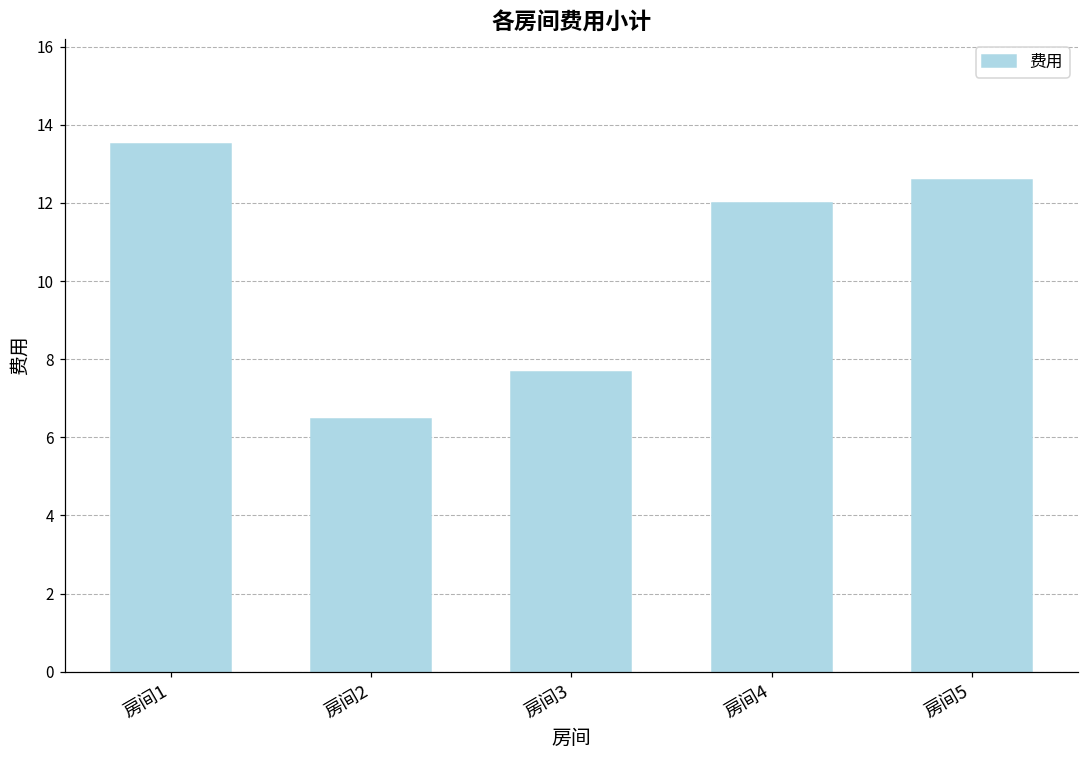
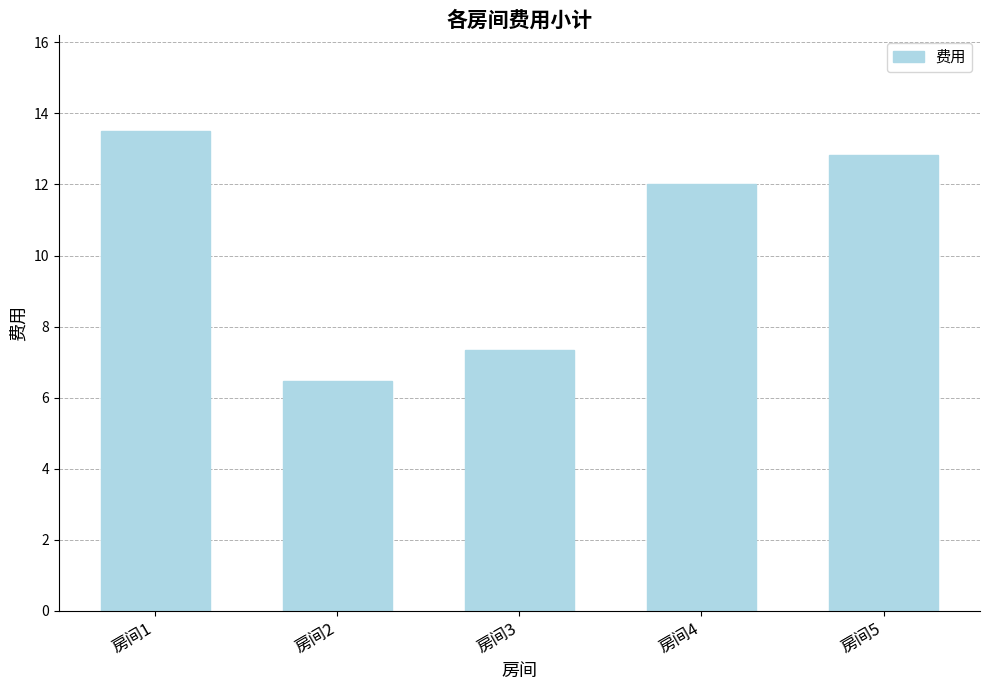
  {
    "房间1": 13.5,
    "房间2": 6.5,
-   "房间3": 7.7,
+   "房间3": 7.3,
    "房间4": 12.0,
-   "房间5": 12.6
+   "房间5": 12.8
  }
